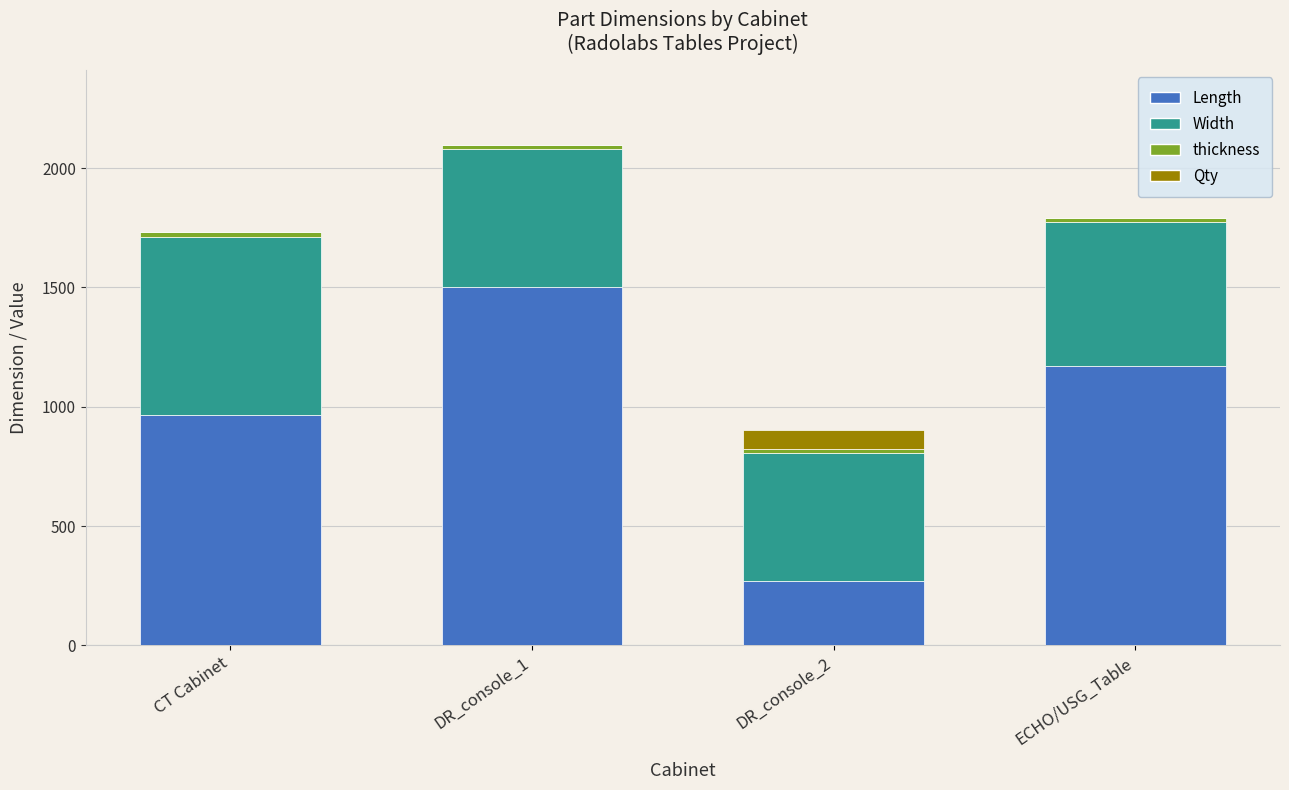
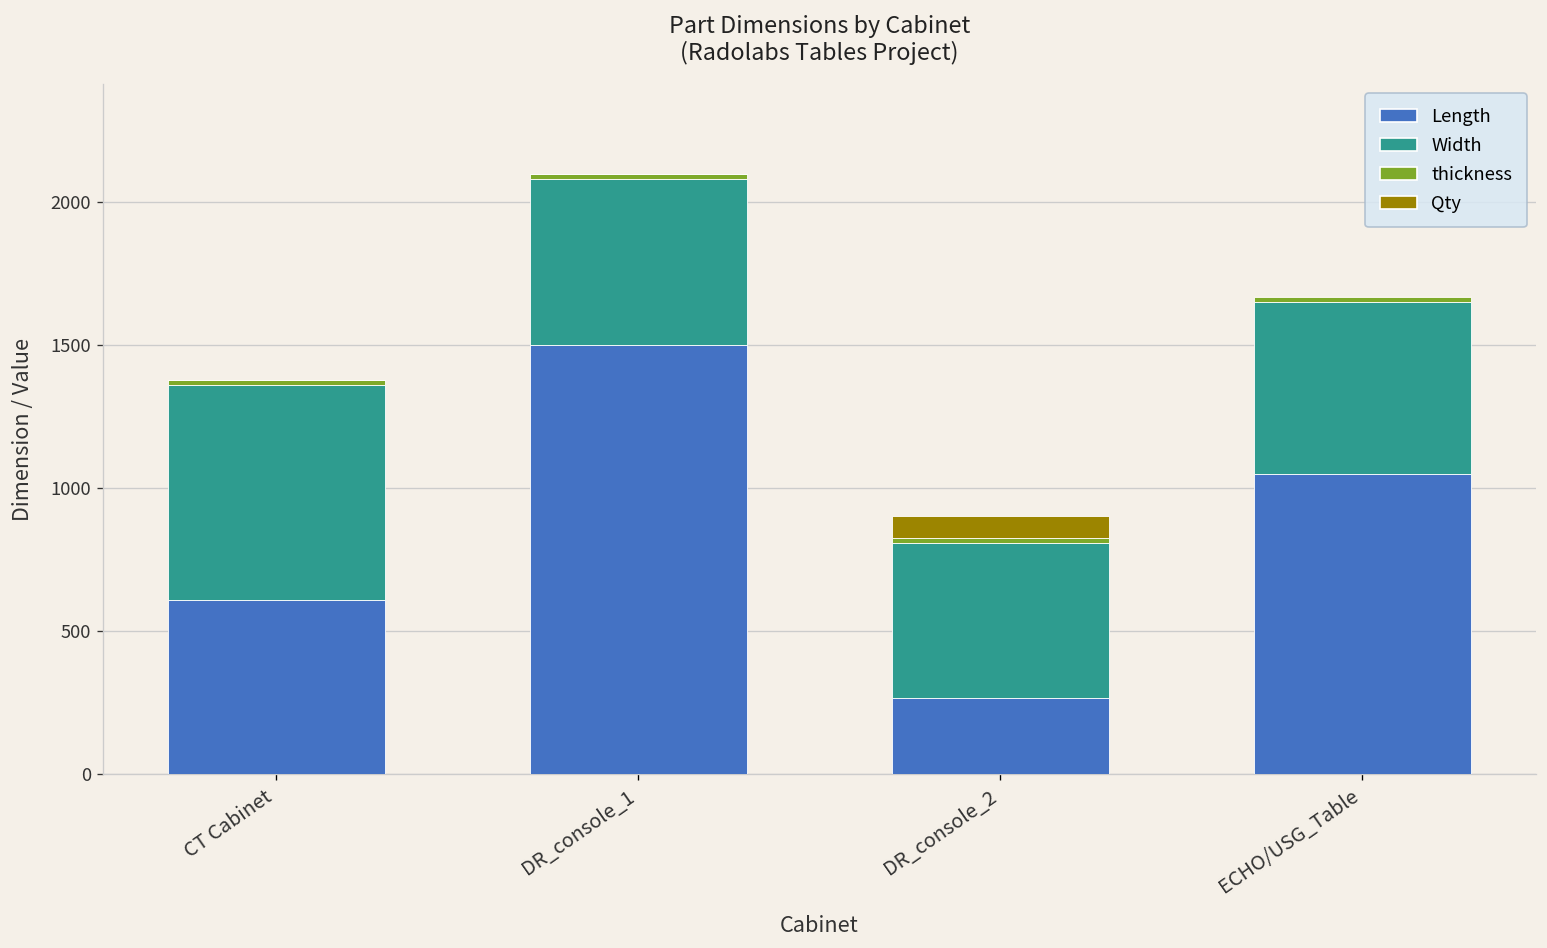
  {
    "Length": {
-     "CT Cabinet": 960,
+     "CT Cabinet": 610,
      "DR_console_1": 1500,
      "DR_console_2": 270,
-     "ECHO/USG_Table": 1170
+     "ECHO/USG_Table": 1050
    },
    "Width": {
      "CT Cabinet": 750,
      "DR_console_1": 580,
      "DR_console_2": 540,
      "ECHO/USG_Table": 600
    },
    "thickness": {
      "CT Cabinet": 20,
      "DR_console_1": 20,
      "DR_console_2": 20,
      "ECHO/USG_Table": 20
    },
    "Qty": {
      "DR_console_2": 80
    }
  }
